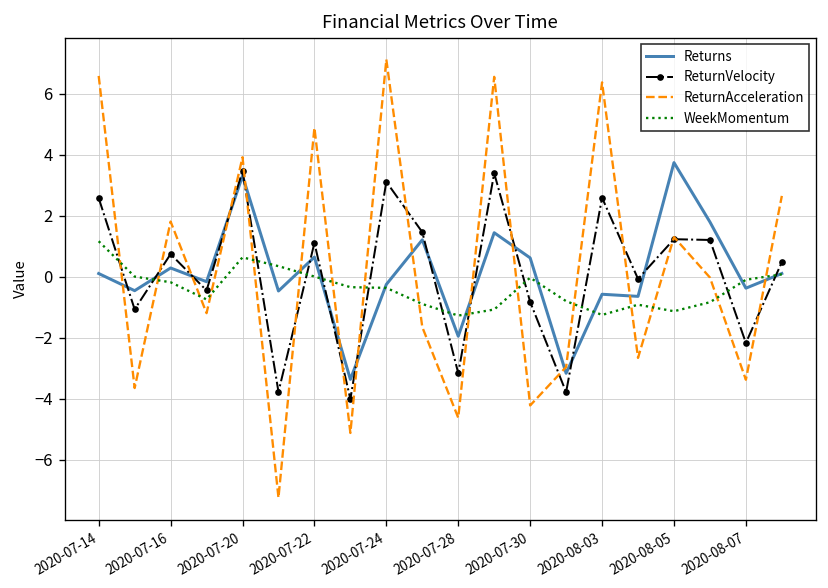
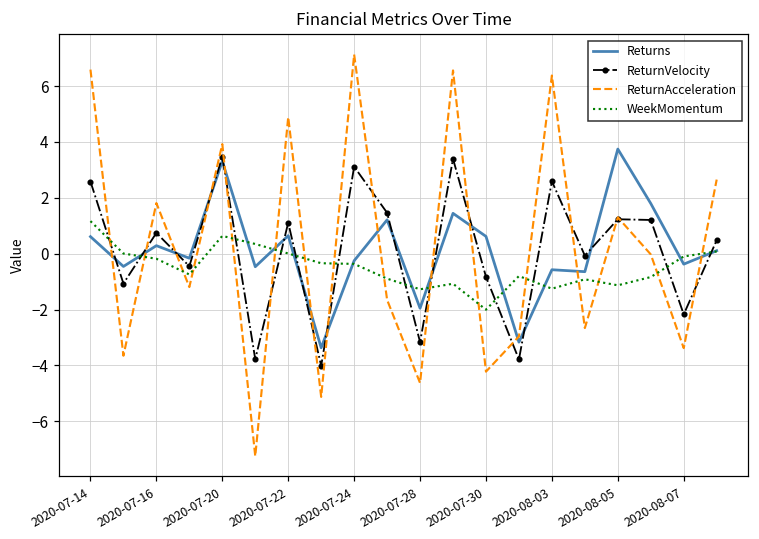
  {
    "Returns": {
-     "2020-07-14": 0.1,
+     "2020-07-14": 0.6,
      "2020-07-16": 0.3,
      "2020-07-20": 3.3,
      "2020-07-22": 0.6,
      "2020-07-24": -0.3,
      "2020-07-28": -2.0,
      "2020-07-30": 0.6,
      "2020-08-03": -0.6,
      "2020-08-05": 3.7,
      "2020-08-07": -0.4
    },
    "ReturnVelocity": {
      "2020-07-14": 2.6,
      "2020-07-16": 0.7,
      "2020-07-20": 3.5,
      "2020-07-22": 1.1,
      "2020-07-24": 3.1,
      "2020-07-28": -3.2,
      "2020-07-30": -0.8,
      "2020-08-03": 2.6,
      "2020-08-07": -2.2
    },
    "ReturnAcceleration": {
      "2020-07-14": 6.6,
      "2020-07-16": 1.8,
      "2020-07-20": 3.9,
      "2020-07-22": 4.9,
      "2020-07-24": 7.1,
      "2020-07-28": -4.6,
      "2020-07-30": -4.2,
      "2020-08-03": 6.4,
      "2020-08-07": -3.4
    },
    "WeekMomentum": {
      "2020-07-14": 1.2,
      "2020-07-16": -0.2,
      "2020-07-20": 0.6,
      "2020-07-22": 0.0,
      "2020-07-24": -0.4,
      "2020-07-28": -1.3,
-     "2020-07-30": 0.0,
+     "2020-07-30": -2.0,
      "2020-08-03": -1.3,
      "2020-08-05": -1.1,
      "2020-08-07": -0.1
    }
  }
